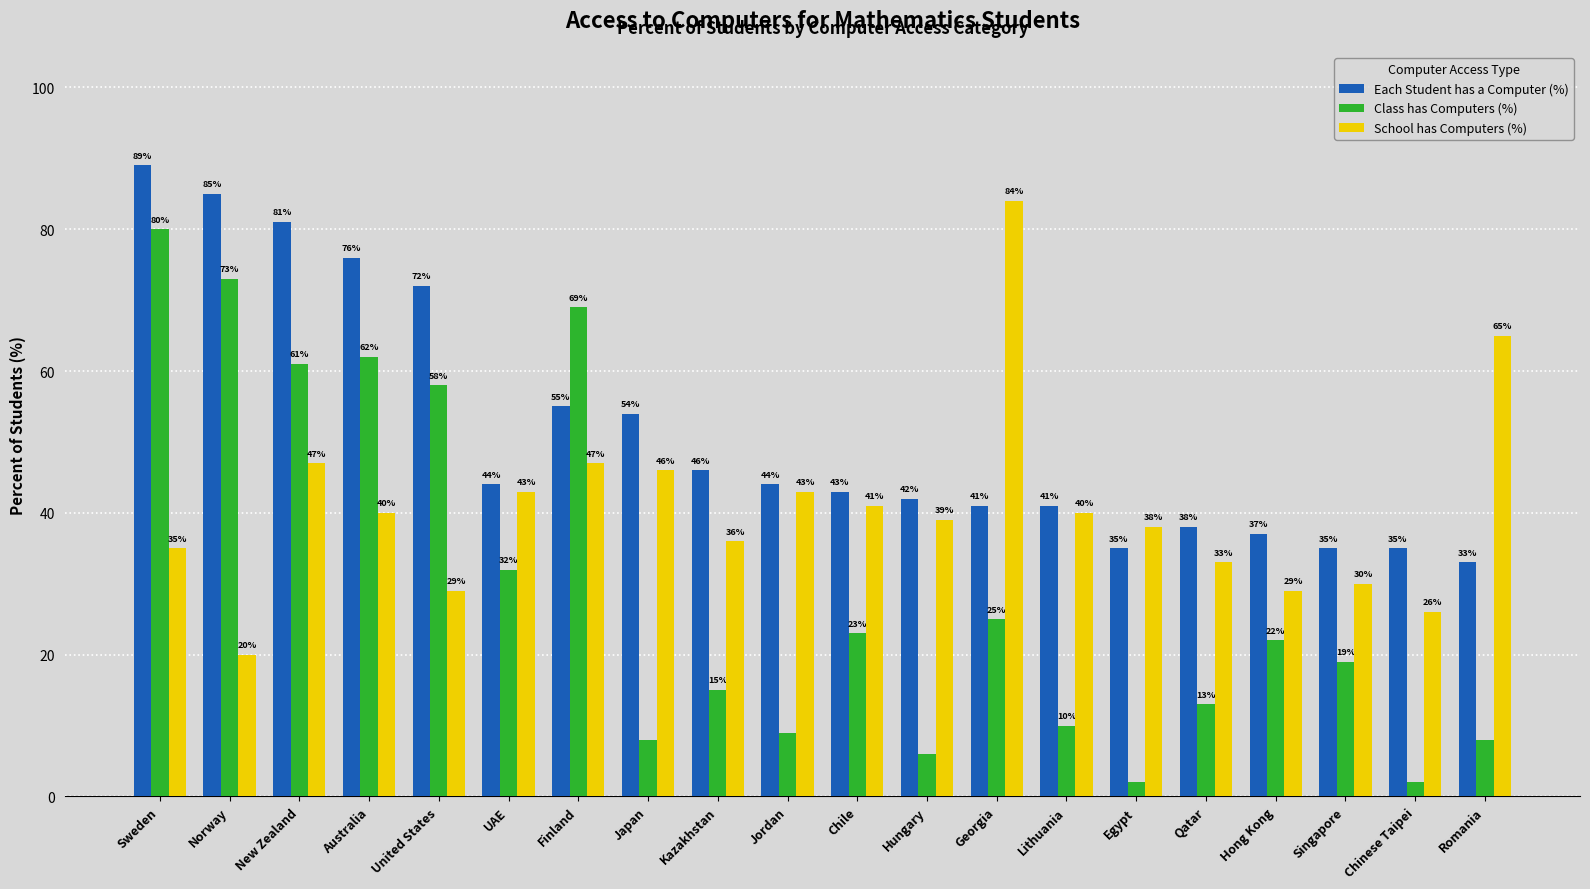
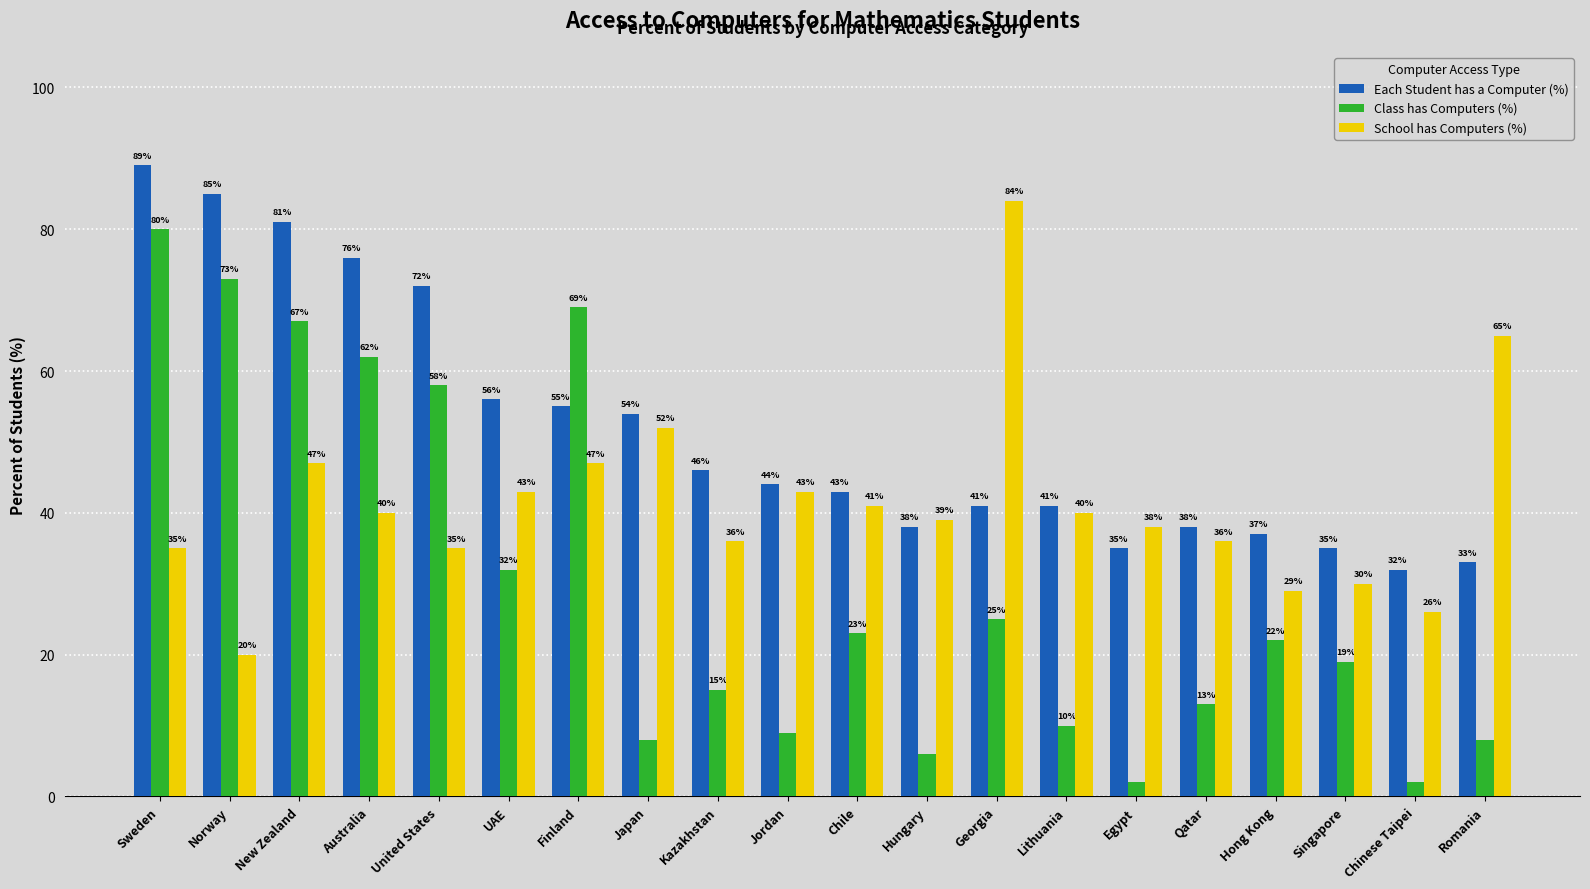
  {
    "Each Student has a Computer (%)": {
      "Sweden": "89%",
      "Norway": "85%",
      "New Zealand": "81%",
      "Australia": "76%",
      "United States": "72%",
-     "UAE": "44%",
+     "UAE": "56%",
      "Finland": "55%",
      "Japan": "54%",
      "Kazakhstan": "46%",
      "Jordan": "44%",
      "Chile": "43%",
-     "Hungary": "42%",
+     "Hungary": "38%",
      "Georgia": "41%",
      "Lithuania": "41%",
      "Egypt": "35%",
      "Qatar": "38%",
      "Hong Kong": "37%",
      "Singapore": "35%",
-     "Chinese Taipei": "35%",
+     "Chinese Taipei": "32%",
      "Romania": "33%"
    },
    "Class has Computers (%)": {
      "Sweden": "80%",
      "Norway": "73%",
-     "New Zealand": "61%",
+     "New Zealand": "67%",
      "Australia": "62%",
      "United States": "58%",
      "UAE": "32%",
      "Finland": "69%",
      "Kazakhstan": "15%",
      "Chile": "23%",
      "Georgia": "25%",
      "Lithuania": "10%",
      "Qatar": "13%",
      "Hong Kong": "22%",
      "Singapore": "19%"
    },
    "School has Computers (%)": {
      "Sweden": "35%",
      "Norway": "20%",
      "New Zealand": "47%",
      "Australia": "40%",
-     "United States": "29%",
+     "United States": "35%",
      "UAE": "43%",
      "Finland": "47%",
-     "Japan": "46%",
+     "Japan": "52%",
      "Kazakhstan": "36%",
      "Jordan": "43%",
      "Chile": "41%",
      "Hungary": "39%",
      "Georgia": "84%",
      "Lithuania": "40%",
      "Egypt": "38%",
-     "Qatar": "33%",
+     "Qatar": "36%",
      "Hong Kong": "29%",
      "Singapore": "30%",
      "Chinese Taipei": "26%",
      "Romania": "65%"
    }
  }
